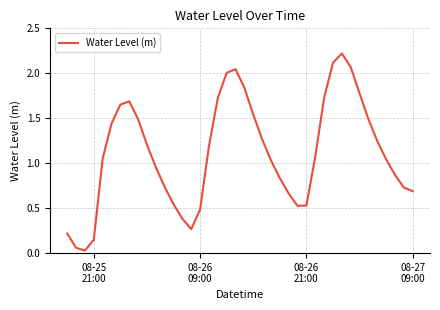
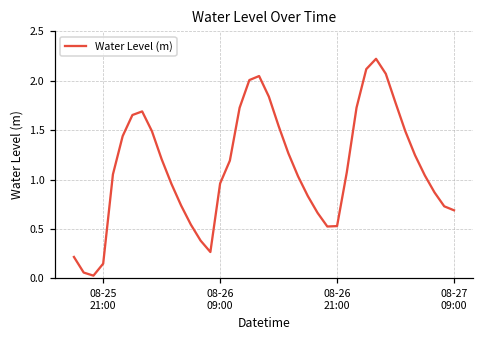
  {
    "08-25 21:00": 0.1,
-   "08-26 09:00": 0.5,
+   "08-26 09:00": 1.0,
    "08-26 21:00": 0.5,
    "08-27 09:00": 0.7
  }
